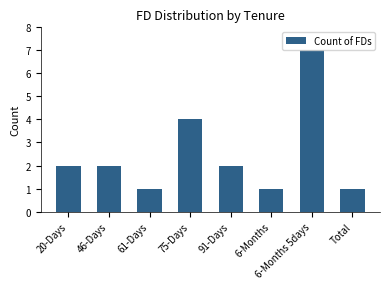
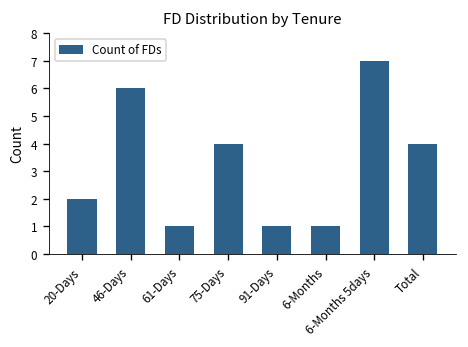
  {
    "20-Days": 2,
-   "46-Days": 2,
+   "46-Days": 6,
    "61-Days": 1,
    "75-Days": 4,
-   "91-Days": 2,
+   "91-Days": 1,
    "6-Months": 1,
    "6-Months 5days": 7,
-   "Total": 1
+   "Total": 4
  }
